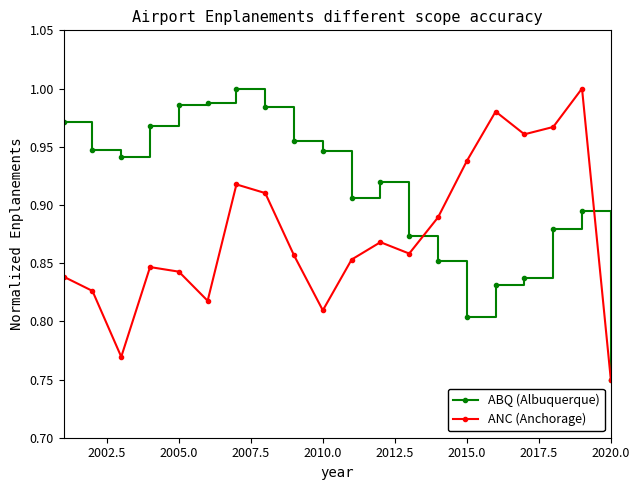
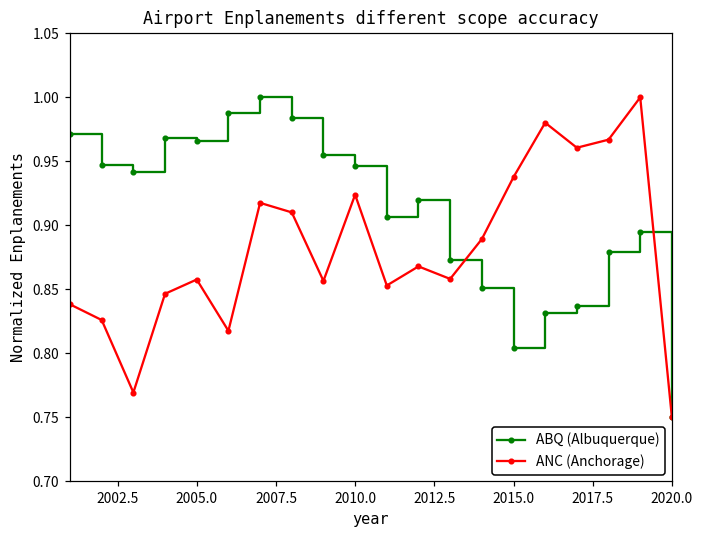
  {
    "ABQ (Albuquerque)": {
-     "2005.0": 0.986,
+     "2005.0": 0.966,
      "2010.0": 0.947,
      "2015.0": 0.804
    },
    "ANC (Anchorage)": {
-     "2005.0": 0.843,
-     "2010.0": 0.809,
+     "2005.0": 0.858,
+     "2010.0": 0.924,
      "2015.0": 0.938
    }
  }
